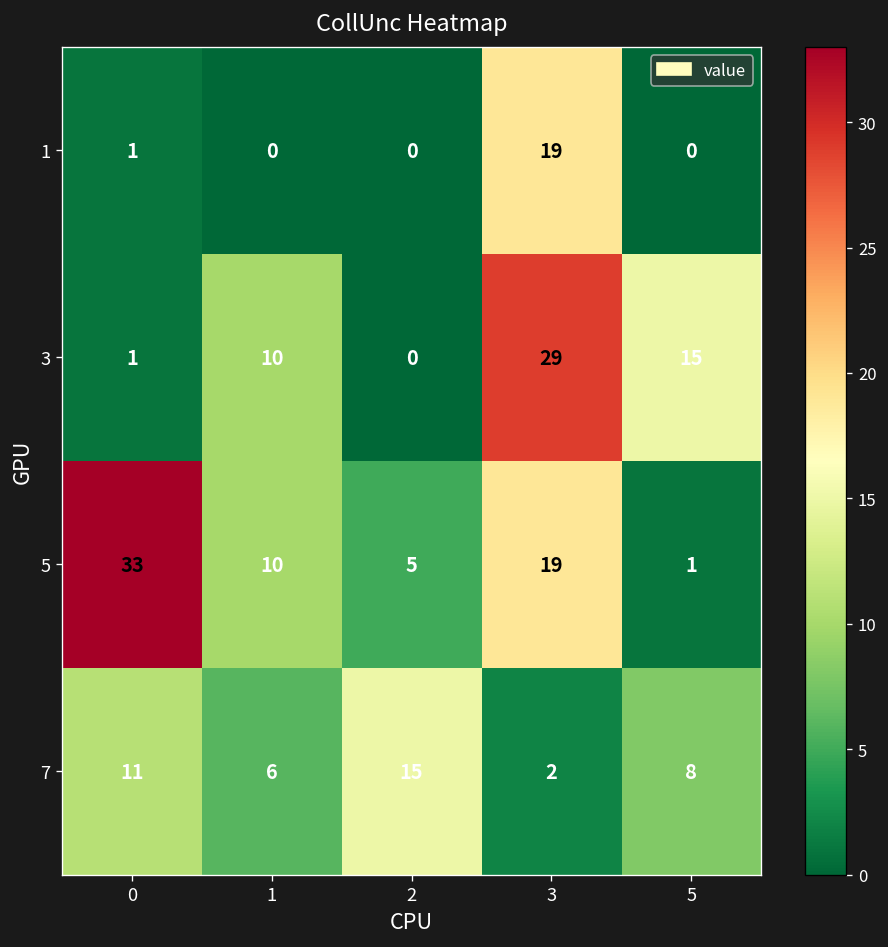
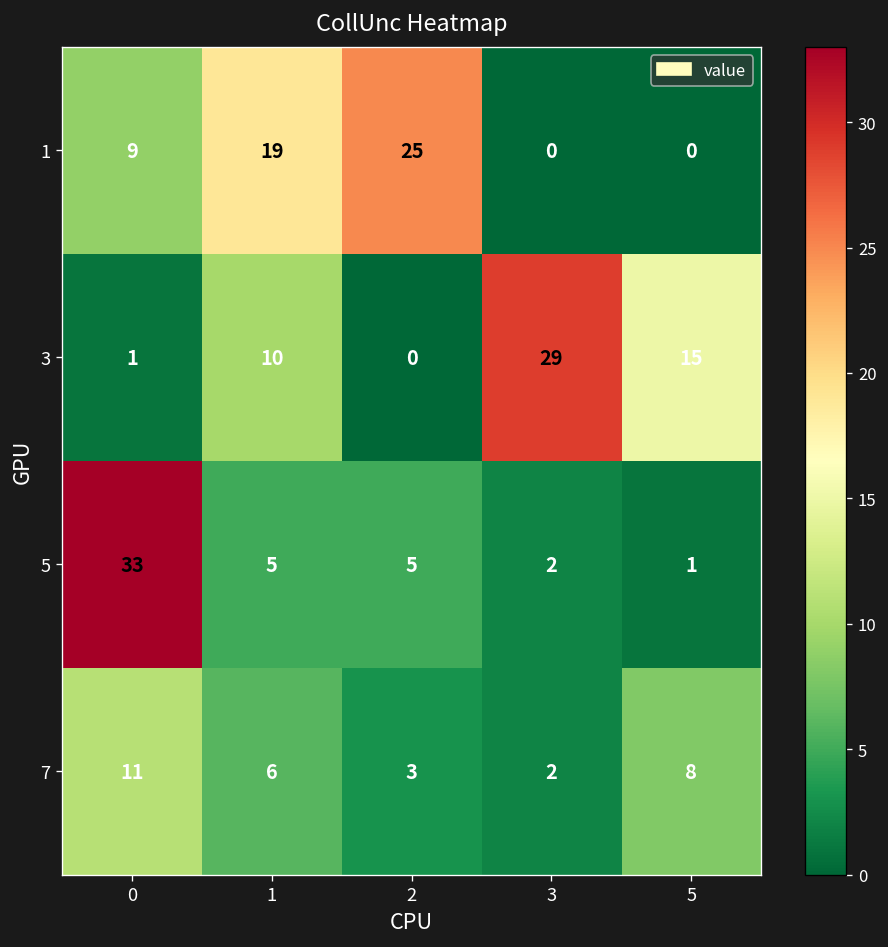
  {
    "1": {
-     "0": 1,
-     "1": 0,
-     "2": 0,
-     "3": 19,
+     "0": 9,
+     "1": 19,
+     "2": 25,
+     "3": 0,
      "5": 0
    },
    "3": {
      "0": 1,
      "1": 10,
      "2": 0,
      "3": 29,
      "5": 15
    },
    "5": {
      "0": 33,
-     "1": 10,
+     "1": 5,
      "2": 5,
-     "3": 19,
+     "3": 2,
      "5": 1
    },
    "7": {
      "0": 11,
      "1": 6,
-     "2": 15,
+     "2": 3,
      "3": 2,
      "5": 8
    }
  }
